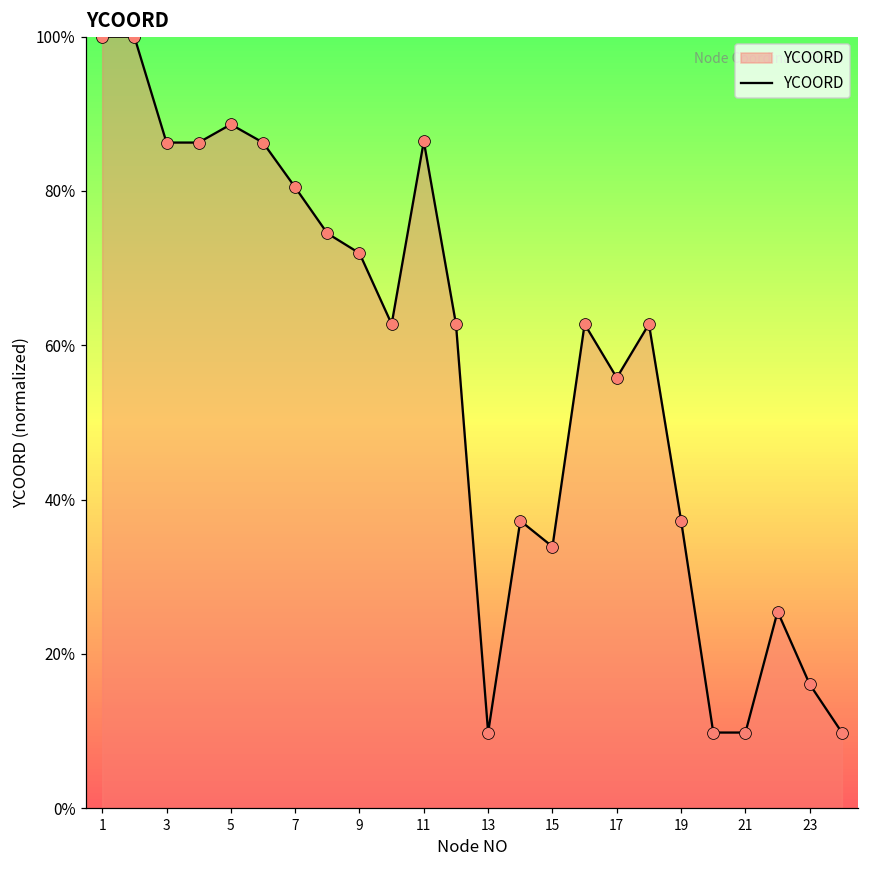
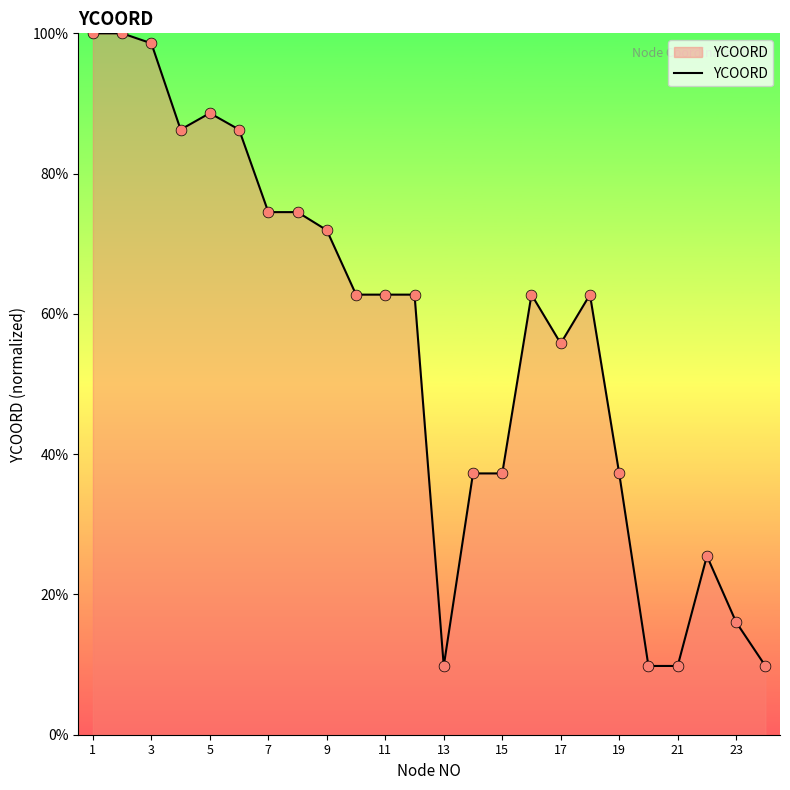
  {
    "1": "100%",
-   "3": "86%",
+   "3": "99%",
    "5": "89%",
-   "7": "80%",
+   "7": "75%",
    "9": "72%",
-   "11": "86%",
+   "11": "63%",
    "13": "10%",
-   "15": "34%",
+   "15": "37%",
    "17": "56%",
    "19": "37%",
    "21": "10%",
    "23": "16%"
  }
